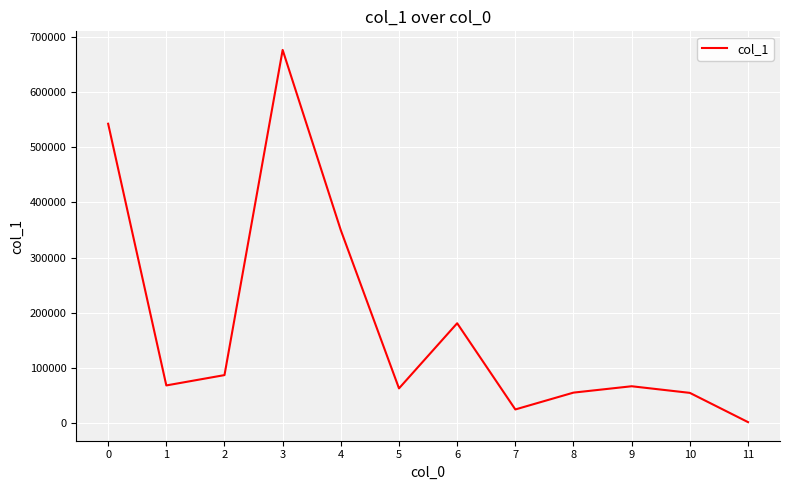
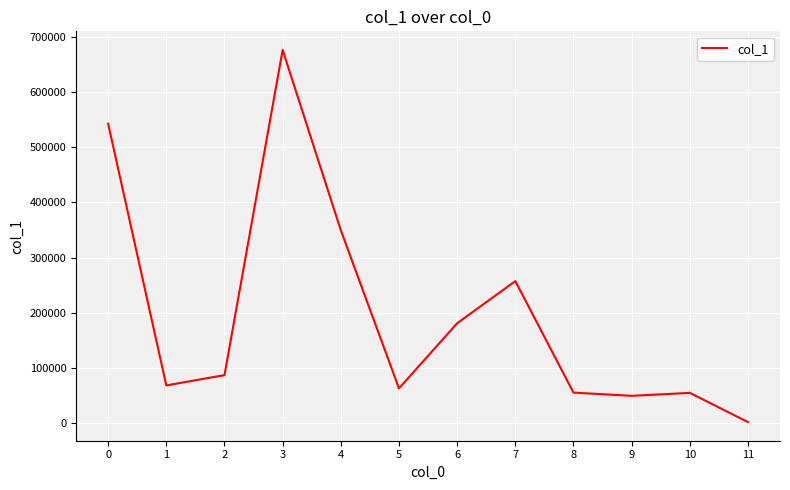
  {
    "0": 540000,
    "1": 70000,
    "2": 90000,
    "3": 680000,
    "4": 350000,
    "5": 60000,
    "6": 180000,
-   "7": 30000,
+   "7": 260000,
    "8": 60000,
-   "9": 70000,
+   "9": 50000,
    "10": 60000,
    "11": 0
  }
